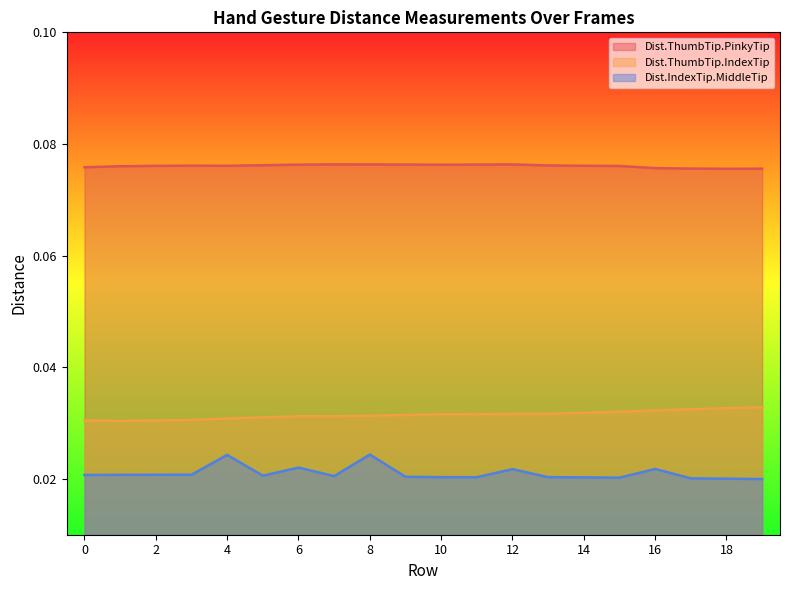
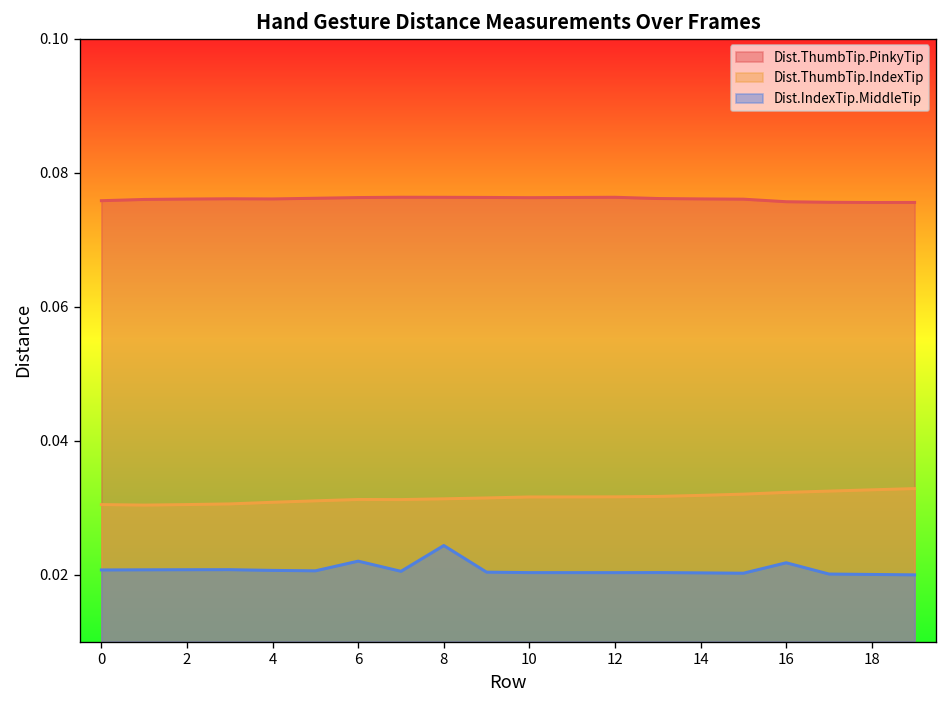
  {
    "Dist.IndexTip.MiddleTip": {
      "0": 0.021,
      "2": 0.021,
-     "4": 0.024,
+     "4": 0.021,
      "6": 0.022,
      "8": 0.024,
      "10": 0.020,
-     "12": 0.022,
+     "12": 0.020,
      "14": 0.020,
      "16": 0.022,
      "18": 0.020
    }
  }
